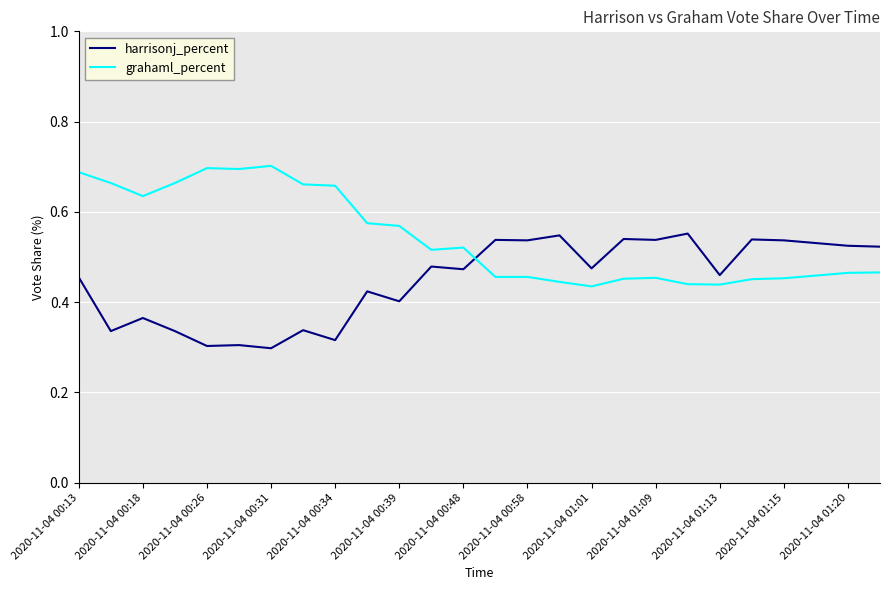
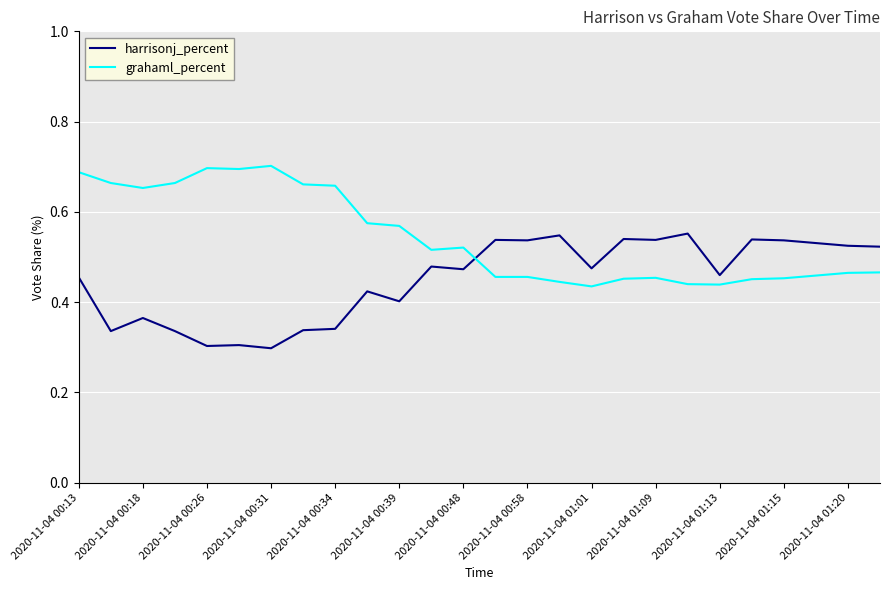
  {
    "harrisonj_percent": {
      "2020-11-04 00:13": 0.46,
      "2020-11-04 00:18": 0.37,
      "2020-11-04 00:26": 0.30,
      "2020-11-04 00:31": 0.30,
-     "2020-11-04 00:34": 0.32,
+     "2020-11-04 00:34": 0.34,
      "2020-11-04 00:39": 0.40,
      "2020-11-04 00:48": 0.47,
      "2020-11-04 00:58": 0.54,
      "2020-11-04 01:01": 0.48,
      "2020-11-04 01:09": 0.54,
      "2020-11-04 01:13": 0.46,
      "2020-11-04 01:15": 0.54,
      "2020-11-04 01:20": 0.53
    },
    "grahaml_percent": {
      "2020-11-04 00:13": 0.69,
-     "2020-11-04 00:18": 0.64,
+     "2020-11-04 00:18": 0.65,
      "2020-11-04 00:26": 0.70,
      "2020-11-04 00:31": 0.70,
      "2020-11-04 00:34": 0.66,
      "2020-11-04 00:39": 0.57,
      "2020-11-04 00:48": 0.52,
      "2020-11-04 00:58": 0.46,
      "2020-11-04 01:01": 0.44,
      "2020-11-04 01:09": 0.45,
      "2020-11-04 01:13": 0.44,
      "2020-11-04 01:15": 0.45,
      "2020-11-04 01:20": 0.47
    }
  }
